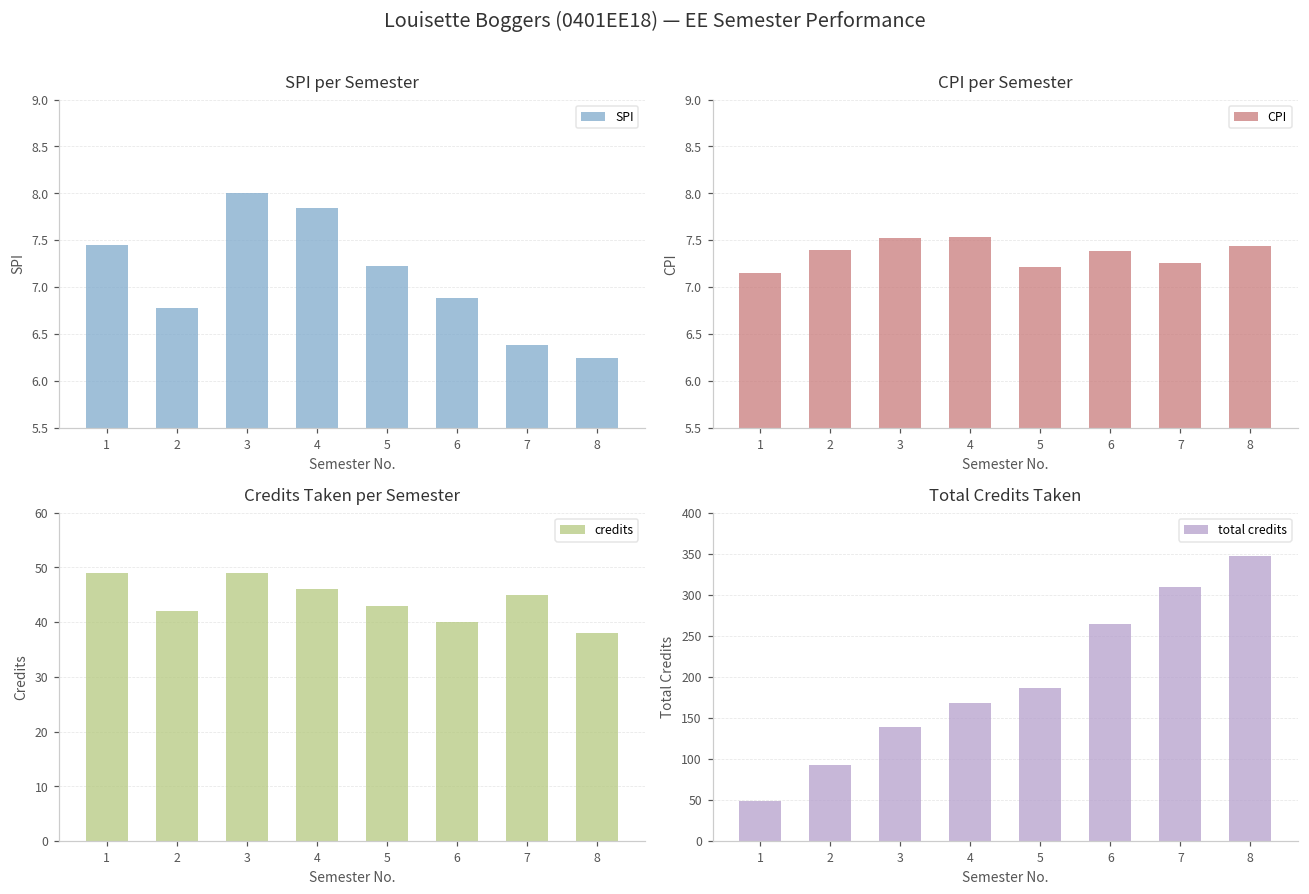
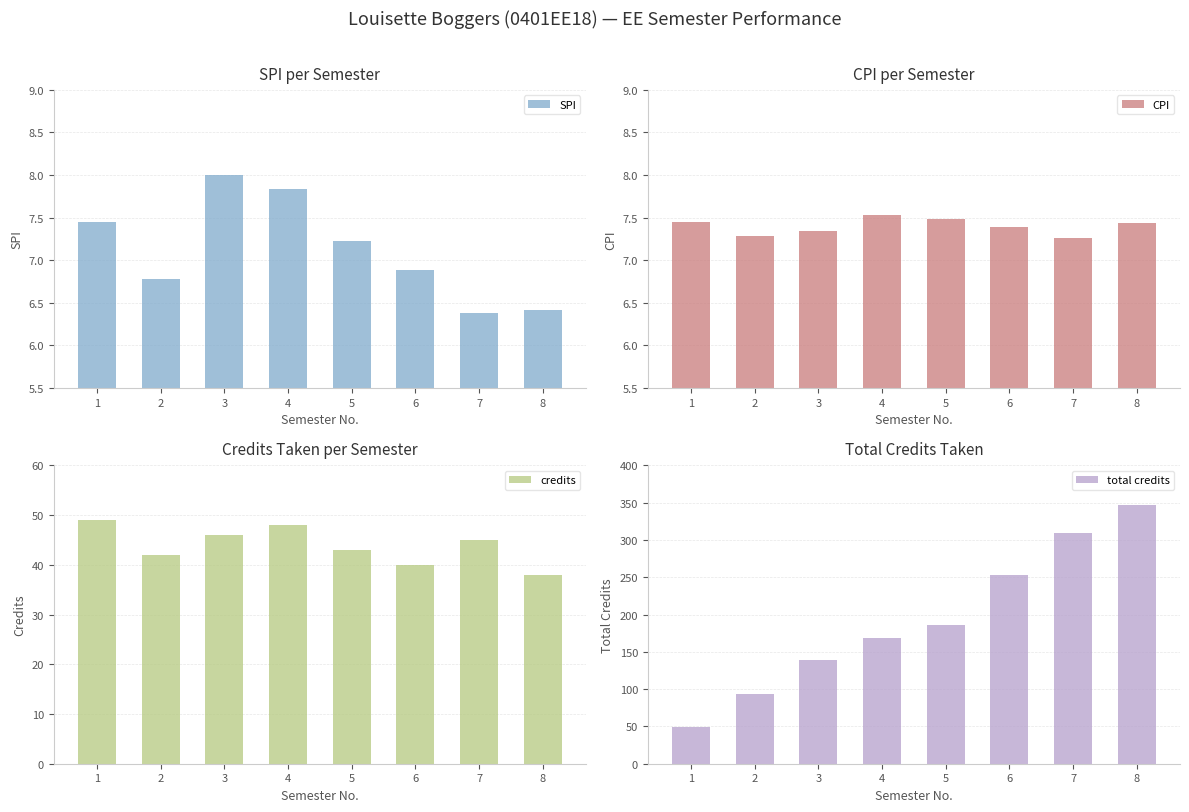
  {
    "SPI per Semester": {
      "1": 7.5,
      "2": 6.8,
      "3": 8.0,
      "4": 7.8,
      "5": 7.2,
      "6": 6.9,
      "7": 6.4,
-     "8": 6.2
+     "8": 6.4
    },
    "CPI per Semester": {
-     "1": 7.2,
-     "2": 7.4,
-     "3": 7.5,
+     "1": 7.5,
+     "2": 7.3,
+     "3": 7.3,
      "4": 7.5,
-     "5": 7.2,
+     "5": 7.5,
      "6": 7.4,
      "7": 7.3,
      "8": 7.4
    },
    "Credits Taken per Semester": {
      "1": 49,
      "2": 42,
-     "3": 49,
-     "4": 46,
+     "3": 46,
+     "4": 48,
      "5": 43,
      "6": 40,
      "7": 45,
      "8": 38
    },
    "Total Credits Taken": {
      "1": 50,
      "2": 90,
      "3": 140,
      "4": 170,
      "5": 190,
-     "6": 260,
+     "6": 250,
      "7": 310,
      "8": 350
    }
  }
